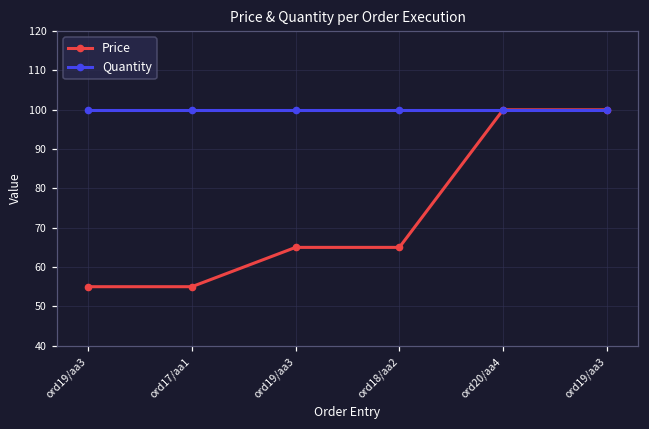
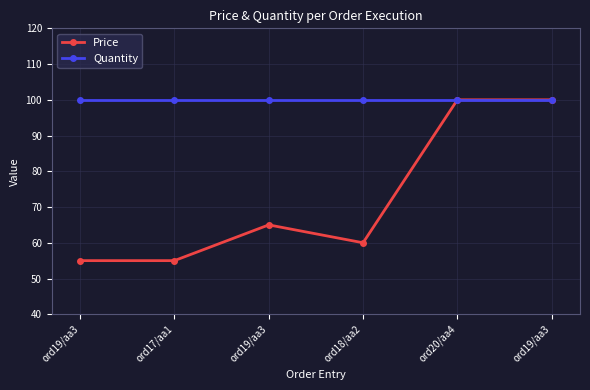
  {
    "Price": {
      "ord17/aa1": 55,
-     "ord18/aa2": 65
+     "ord18/aa2": 60
    },
    "Quantity": {
      "ord17/aa1": 100,
      "ord18/aa2": 100
    }
  }
